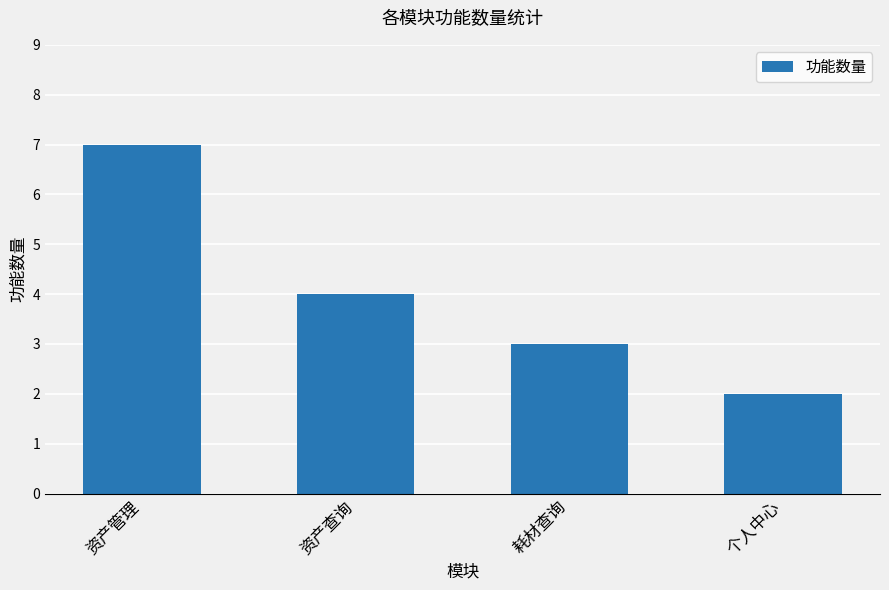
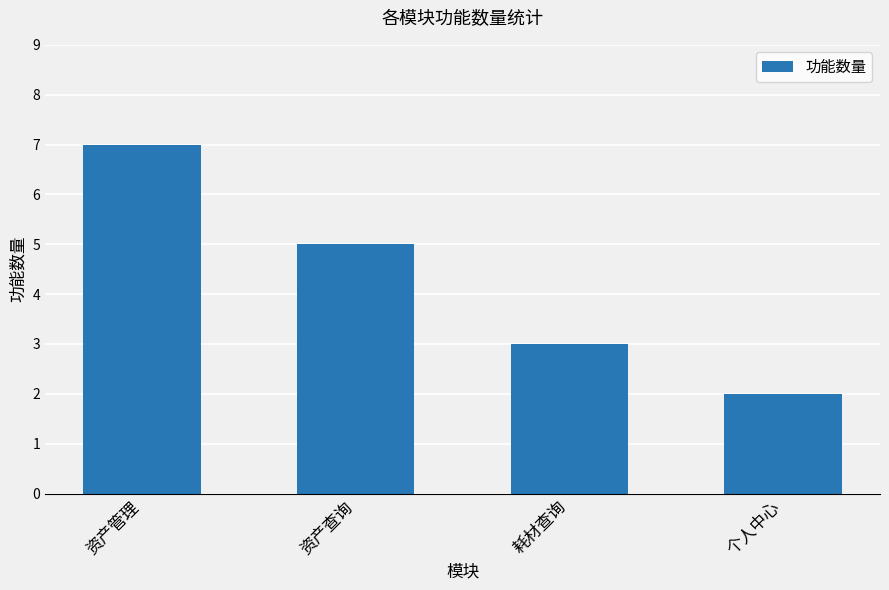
  {
    "资产管理": 7,
-   "资产查询": 4,
+   "资产查询": 5,
    "耗材查询": 3,
    "个人中心": 2
  }
